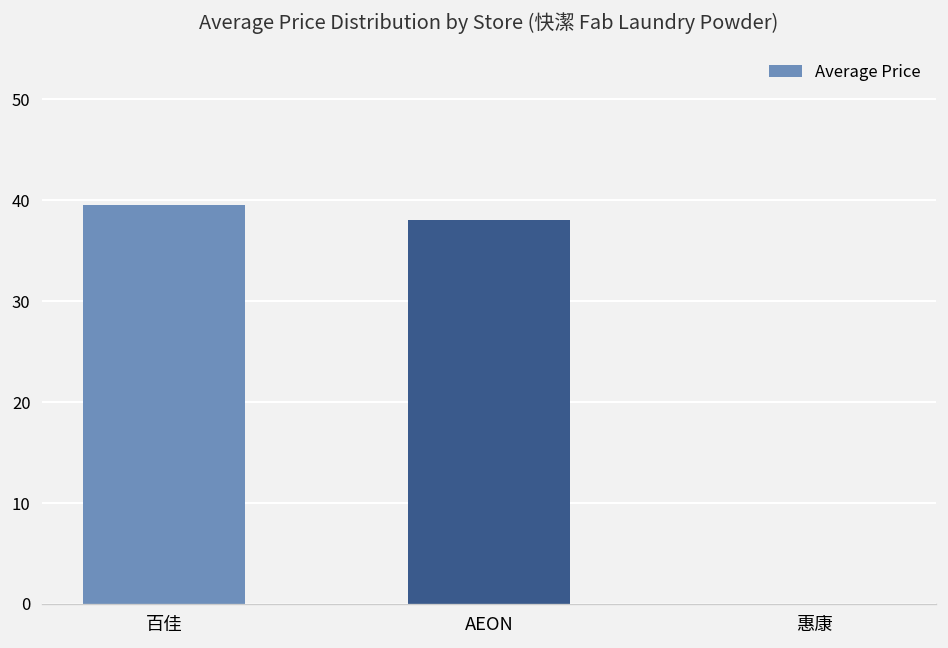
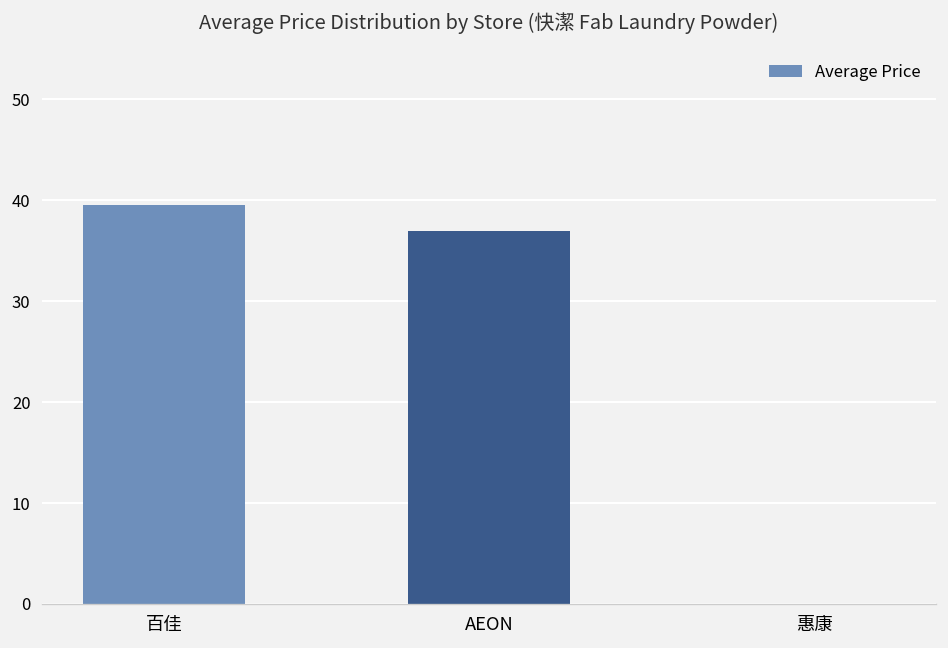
  {
    "百佳": 40,
-   "AEON": 38,
+   "AEON": 37,
    "惠康": 0
  }
